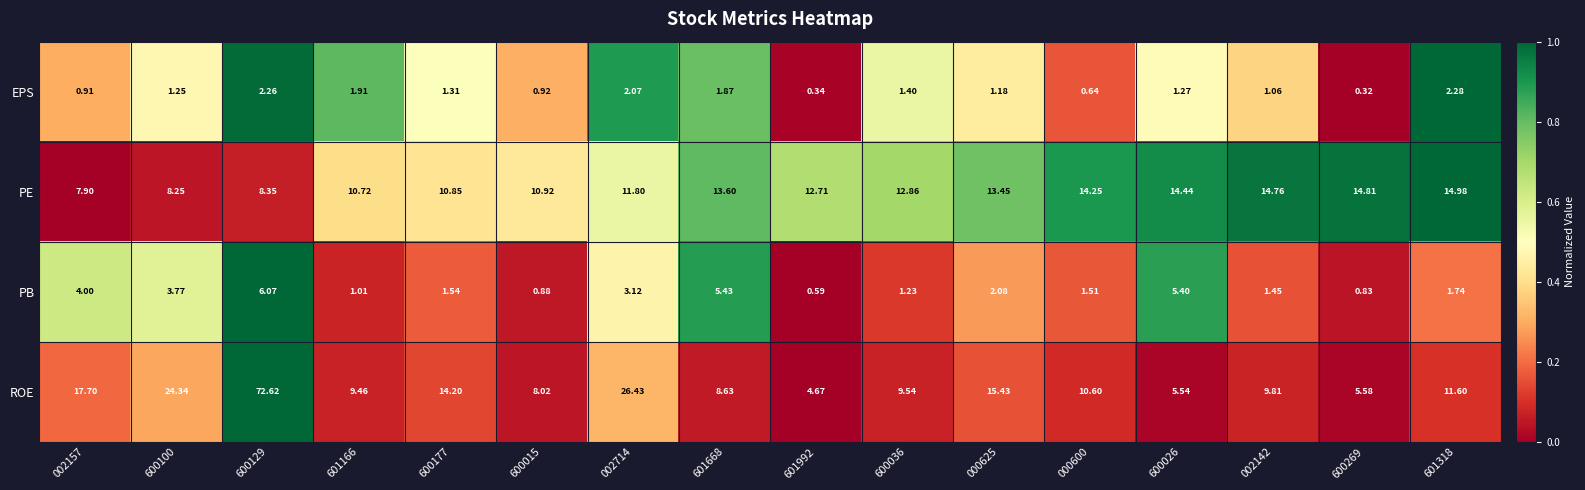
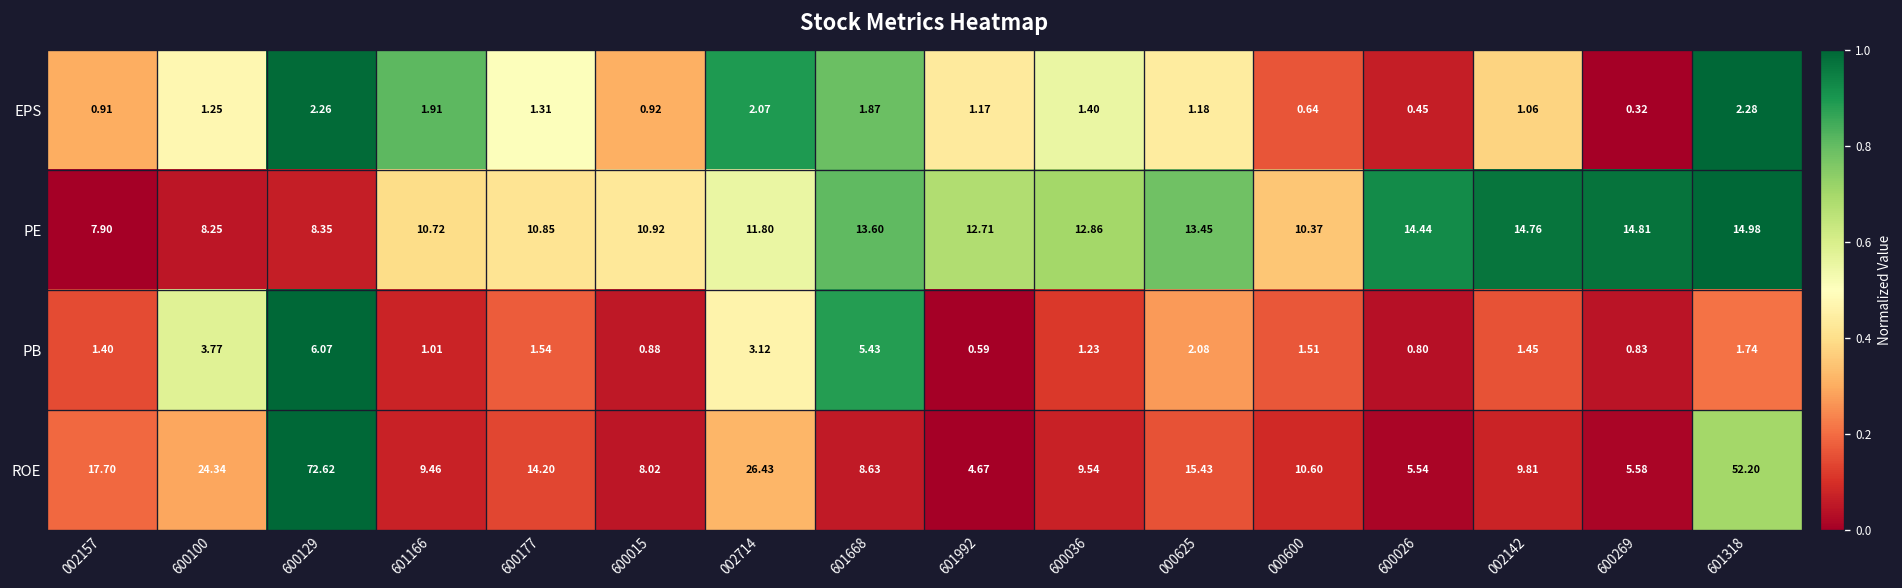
  {
    "EPS": {
      "002157": 0.91,
      "600100": 1.25,
      "600129": 2.26,
      "601166": 1.91,
      "600177": 1.31,
      "600015": 0.92,
      "002714": 2.07,
      "601668": 1.87,
-     "601992": 0.34,
+     "601992": 1.17,
      "600036": 1.40,
      "000625": 1.18,
      "000600": 0.64,
-     "600026": 1.27,
+     "600026": 0.45,
      "002142": 1.06,
      "600269": 0.32,
      "601318": 2.28
    },
    "PE": {
      "002157": 7.90,
      "600100": 8.25,
      "600129": 8.35,
      "601166": 10.72,
      "600177": 10.85,
      "600015": 10.92,
      "002714": 11.80,
      "601668": 13.60,
      "601992": 12.71,
      "600036": 12.86,
      "000625": 13.45,
-     "000600": 14.25,
+     "000600": 10.37,
      "600026": 14.44,
      "002142": 14.76,
      "600269": 14.81,
      "601318": 14.98
    },
    "PB": {
-     "002157": 4.00,
+     "002157": 1.40,
      "600100": 3.77,
      "600129": 6.07,
      "601166": 1.01,
      "600177": 1.54,
      "600015": 0.88,
      "002714": 3.12,
      "601668": 5.43,
      "601992": 0.59,
      "600036": 1.23,
      "000625": 2.08,
      "000600": 1.51,
-     "600026": 5.40,
+     "600026": 0.80,
      "002142": 1.45,
      "600269": 0.83,
      "601318": 1.74
    },
    "ROE": {
      "002157": 17.70,
      "600100": 24.34,
      "600129": 72.62,
      "601166": 9.46,
      "600177": 14.20,
      "600015": 8.02,
      "002714": 26.43,
      "601668": 8.63,
      "601992": 4.67,
      "600036": 9.54,
      "000625": 15.43,
      "000600": 10.60,
      "600026": 5.54,
      "002142": 9.81,
      "600269": 5.58,
-     "601318": 11.60
+     "601318": 52.20
    }
  }
